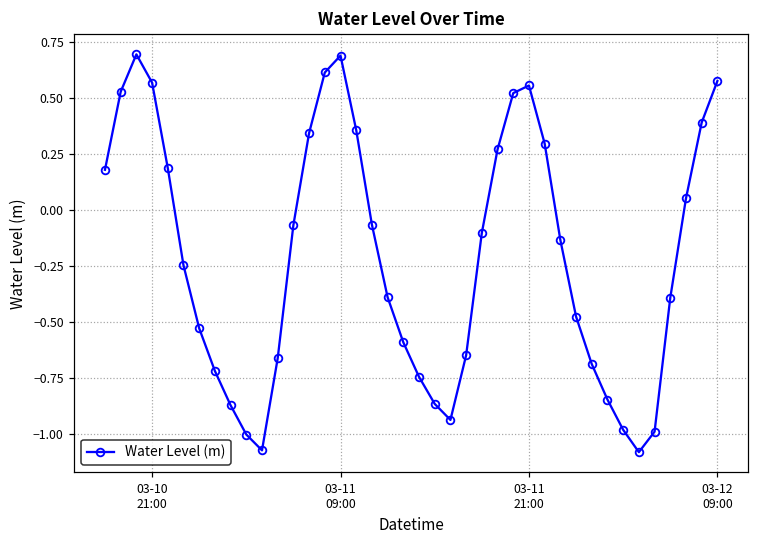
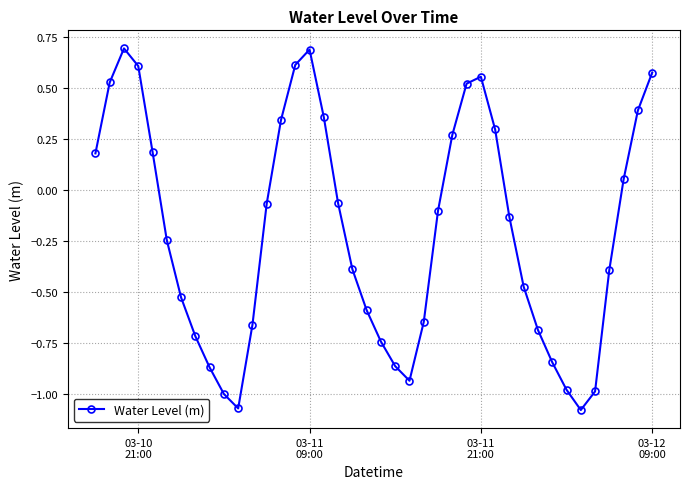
  {
-   "03-10 21:00": 0.57,
+   "03-10 21:00": 0.61,
    "03-11 09:00": 0.69,
    "03-11 21:00": 0.56,
    "03-12 09:00": 0.58
  }
